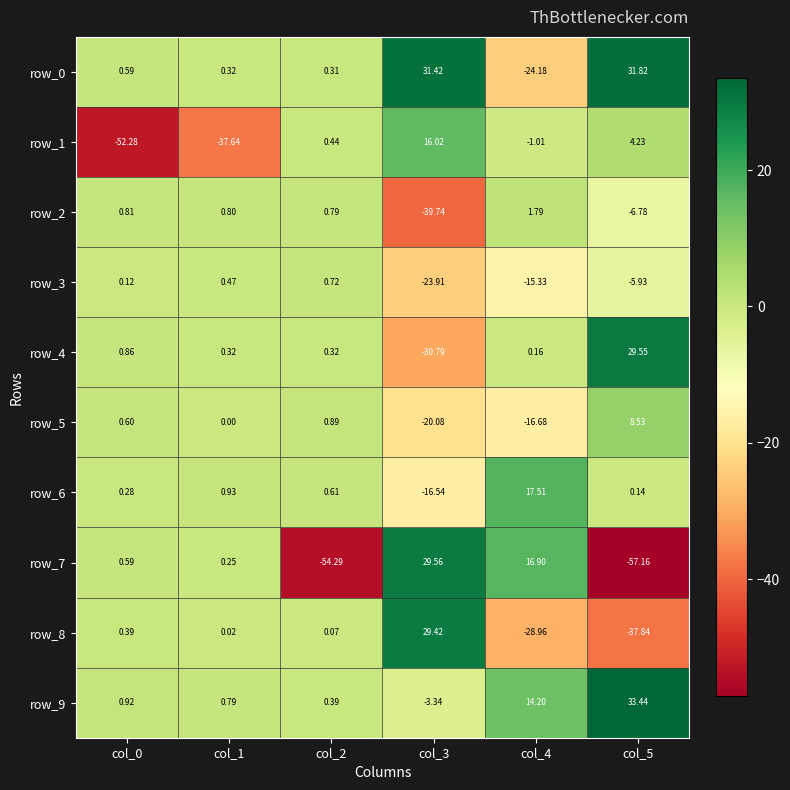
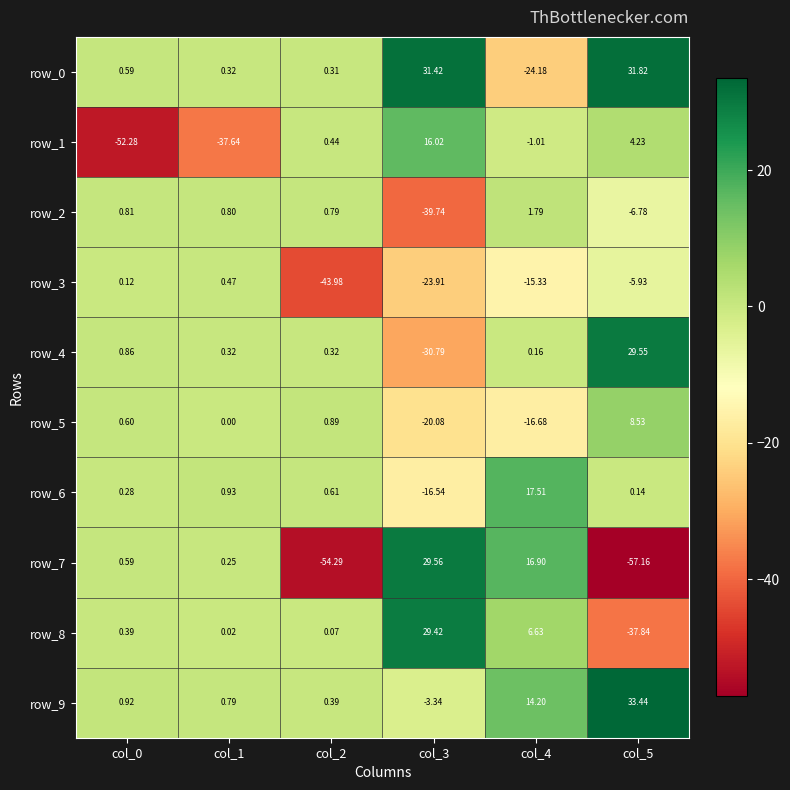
  {
    "row_0": {
      "col_0": 0.59,
      "col_1": 0.32,
      "col_2": 0.31,
      "col_3": 31.42,
      "col_4": -24.18,
      "col_5": 31.82
    },
    "row_1": {
      "col_0": -52.28,
      "col_1": -37.64,
      "col_2": 0.44,
      "col_3": 16.02,
      "col_4": -1.01,
      "col_5": 4.23
    },
    "row_2": {
      "col_0": 0.81,
      "col_1": 0.80,
      "col_2": 0.79,
      "col_3": -39.74,
      "col_4": 1.79,
      "col_5": -6.78
    },
    "row_3": {
      "col_0": 0.12,
      "col_1": 0.47,
-     "col_2": 0.72,
+     "col_2": -43.98,
      "col_3": -23.91,
      "col_4": -15.33,
      "col_5": -5.93
    },
    "row_4": {
      "col_0": 0.86,
      "col_1": 0.32,
      "col_2": 0.32,
      "col_3": -30.79,
      "col_4": 0.16,
      "col_5": 29.55
    },
    "row_5": {
      "col_0": 0.60,
      "col_1": 0.00,
      "col_2": 0.89,
      "col_3": -20.08,
      "col_4": -16.68,
      "col_5": 8.53
    },
    "row_6": {
      "col_0": 0.28,
      "col_1": 0.93,
      "col_2": 0.61,
      "col_3": -16.54,
      "col_4": 17.51,
      "col_5": 0.14
    },
    "row_7": {
      "col_0": 0.59,
      "col_1": 0.25,
      "col_2": -54.29,
      "col_3": 29.56,
      "col_4": 16.90,
      "col_5": -57.16
    },
    "row_8": {
      "col_0": 0.39,
      "col_1": 0.02,
      "col_2": 0.07,
      "col_3": 29.42,
-     "col_4": -28.96,
+     "col_4": 6.63,
      "col_5": -37.84
    },
    "row_9": {
      "col_0": 0.92,
      "col_1": 0.79,
      "col_2": 0.39,
      "col_3": -3.34,
      "col_4": 14.20,
      "col_5": 33.44
    }
  }
